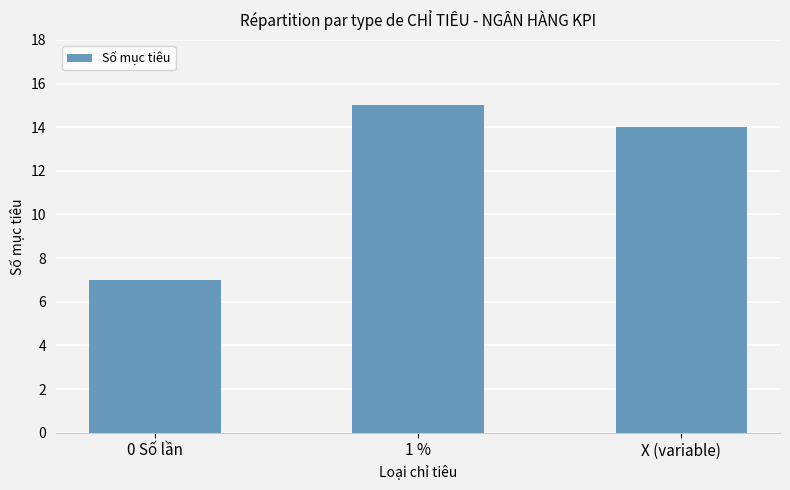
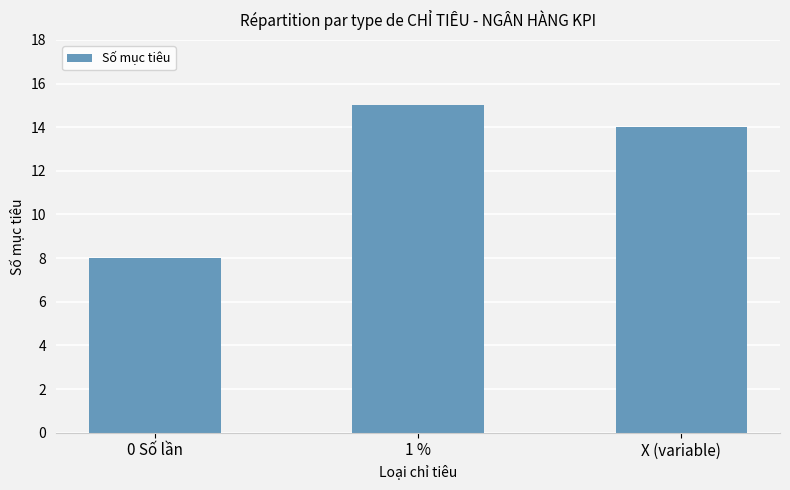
  {
-   "0 Số lần": 7,
+   "0 Số lần": 8,
    "1 %": 15,
    "X (variable)": 14
  }
